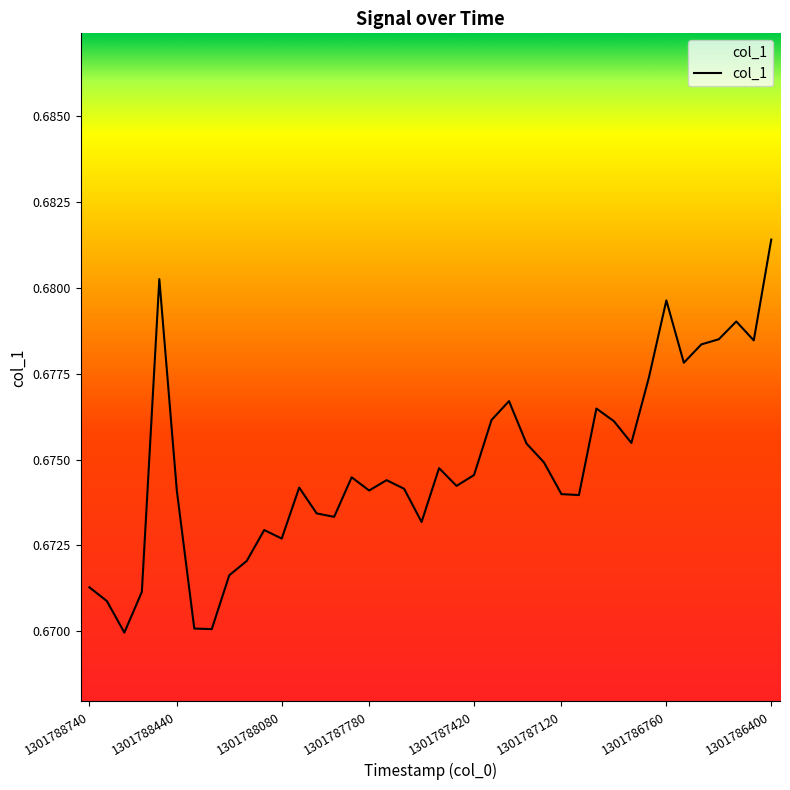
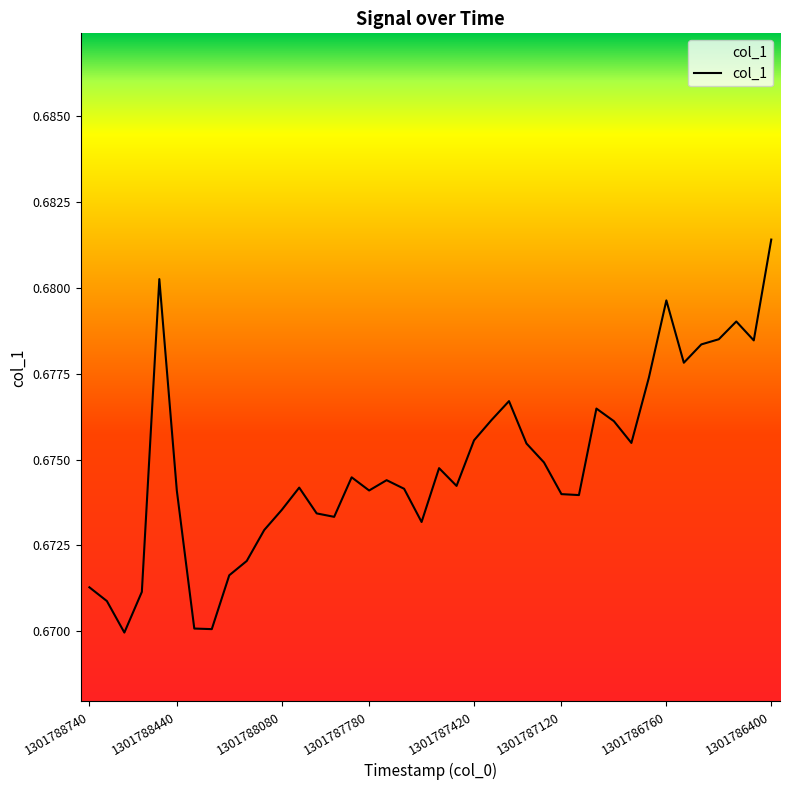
  {
    "1301788740": 0.6713,
    "1301788440": 0.6741,
-   "1301788080": 0.6727,
+   "1301788080": 0.6735,
    "1301787780": 0.6741,
-   "1301787420": 0.6746,
+   "1301787420": 0.6756,
    "1301787120": 0.6740,
    "1301786760": 0.6796,
    "1301786400": 0.6814
  }
